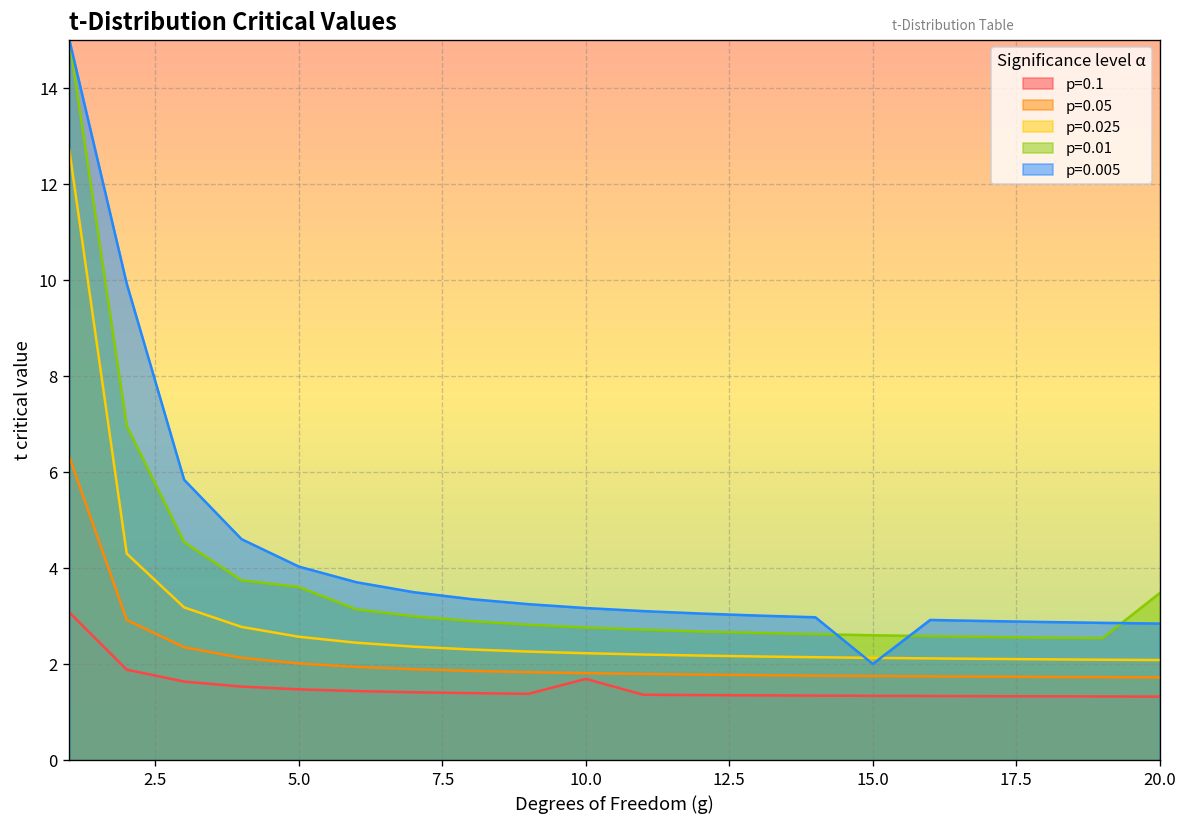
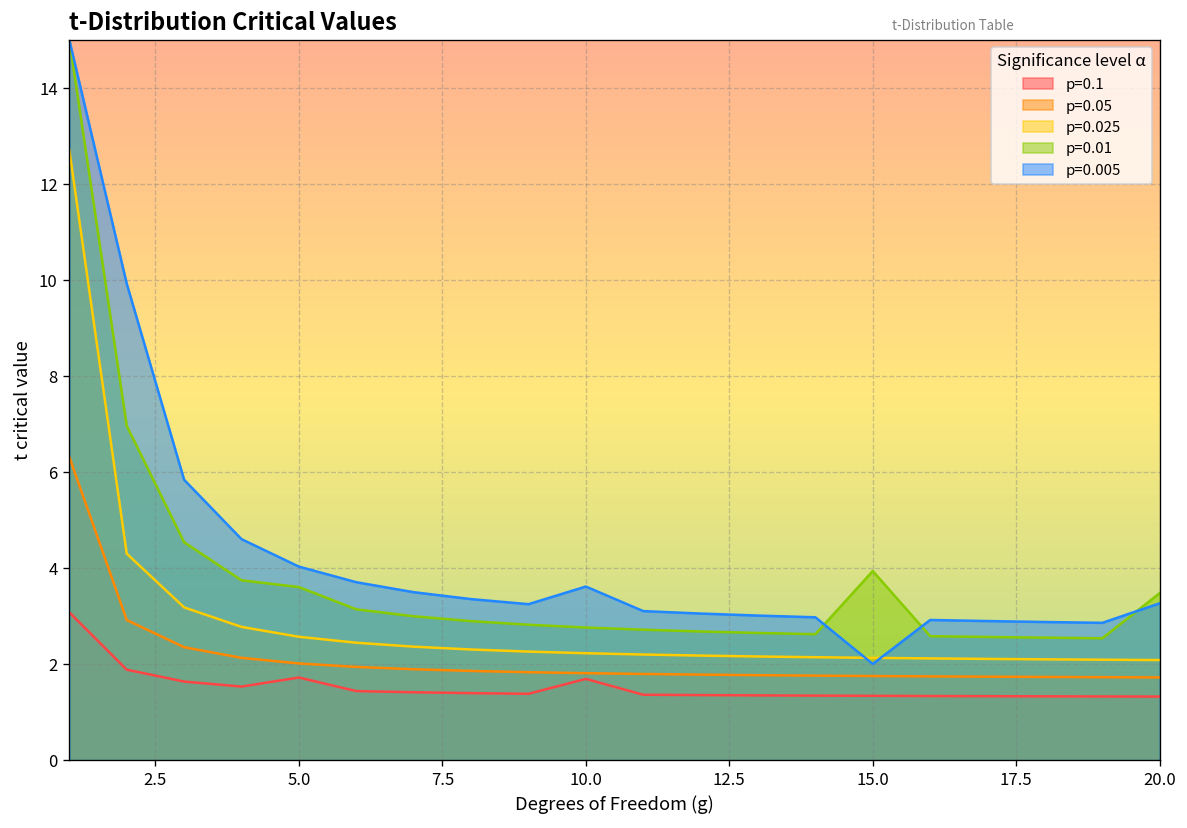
  {
    "p=0.1": {
-     "5.0": 1.5,
+     "5.0": 1.7,
      "10.0": 1.7,
      "15.0": 1.3,
      "20.0": 1.3
    },
    "p=0.01": {
      "5.0": 3.6,
      "10.0": 2.8,
-     "15.0": 2.6,
+     "15.0": 3.9,
      "20.0": 3.5
    },
    "p=0.005": {
      "5.0": 4.0,
-     "10.0": 3.2,
+     "10.0": 3.6,
      "15.0": 2.0,
-     "20.0": 2.8
+     "20.0": 3.3
    }
  }
